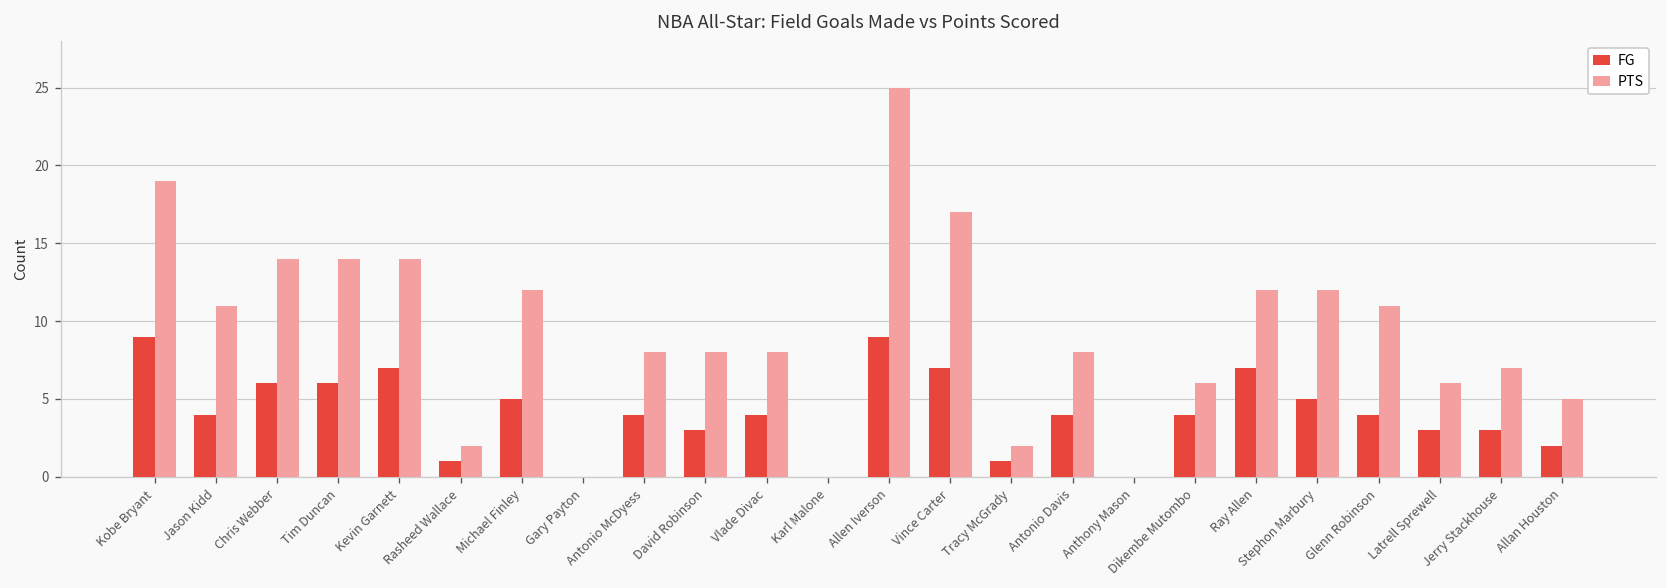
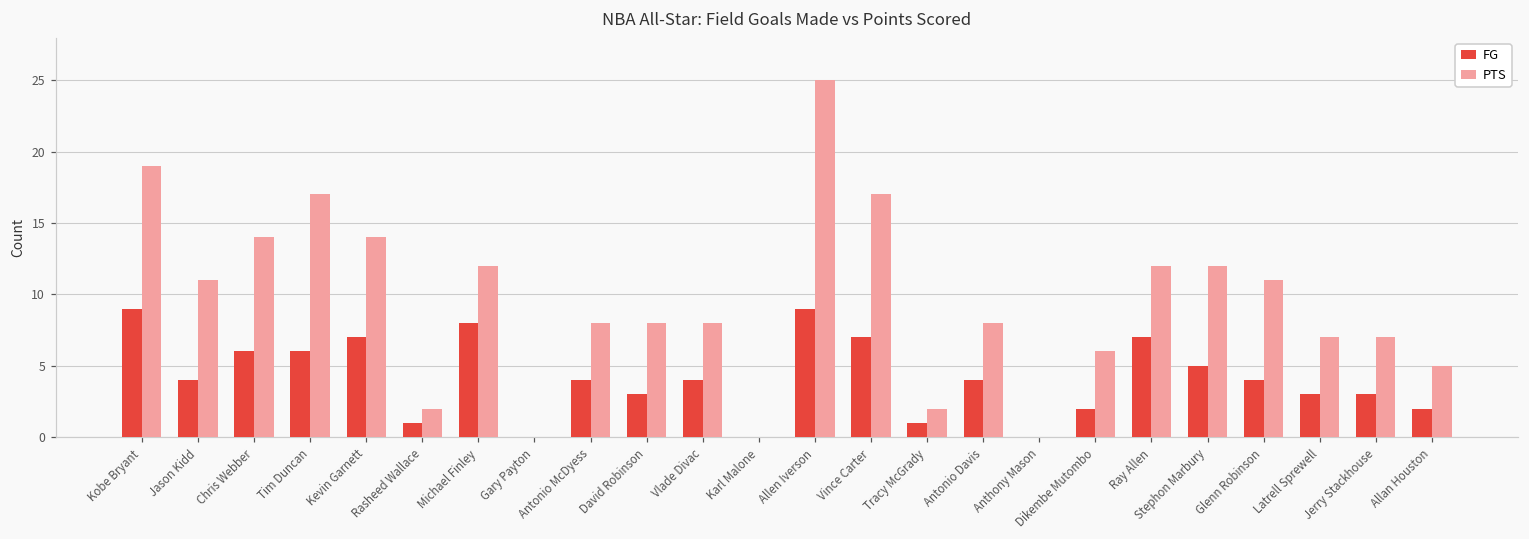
  {
    "FG": {
      "Kobe Bryant": 9,
      "Jason Kidd": 4,
      "Chris Webber": 6,
      "Tim Duncan": 6,
      "Kevin Garnett": 7,
      "Rasheed Wallace": 1,
-     "Michael Finley": 5,
+     "Michael Finley": 8,
      "Gary Payton": 0,
      "Antonio McDyess": 4,
      "David Robinson": 3,
      "Vlade Divac": 4,
      "Karl Malone": 0,
      "Allen Iverson": 9,
      "Vince Carter": 7,
      "Tracy McGrady": 1,
      "Antonio Davis": 4,
      "Anthony Mason": 0,
-     "Dikembe Mutombo": 4,
+     "Dikembe Mutombo": 2,
      "Ray Allen": 7,
      "Stephon Marbury": 5,
      "Glenn Robinson": 4,
      "Latrell Sprewell": 3,
      "Jerry Stackhouse": 3,
      "Allan Houston": 2
    },
    "PTS": {
      "Kobe Bryant": 19,
      "Jason Kidd": 11,
      "Chris Webber": 14,
-     "Tim Duncan": 14,
+     "Tim Duncan": 17,
      "Kevin Garnett": 14,
      "Rasheed Wallace": 2,
      "Michael Finley": 12,
      "Gary Payton": 0,
      "Antonio McDyess": 8,
      "David Robinson": 8,
      "Vlade Divac": 8,
      "Karl Malone": 0,
      "Allen Iverson": 25,
      "Vince Carter": 17,
      "Tracy McGrady": 2,
      "Antonio Davis": 8,
      "Anthony Mason": 0,
      "Dikembe Mutombo": 6,
      "Ray Allen": 12,
      "Stephon Marbury": 12,
      "Glenn Robinson": 11,
-     "Latrell Sprewell": 6,
+     "Latrell Sprewell": 7,
      "Jerry Stackhouse": 7,
      "Allan Houston": 5
    }
  }
